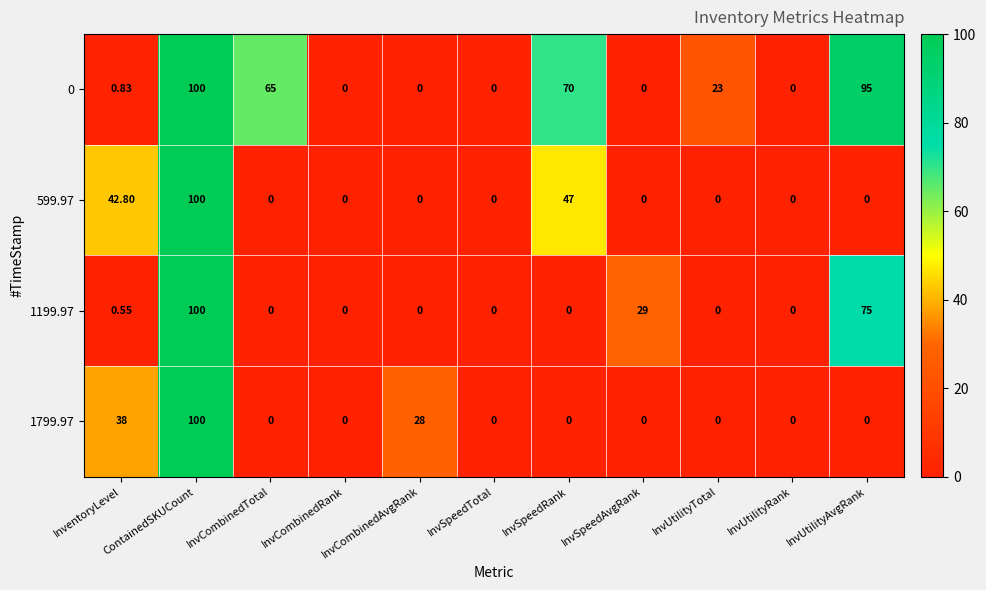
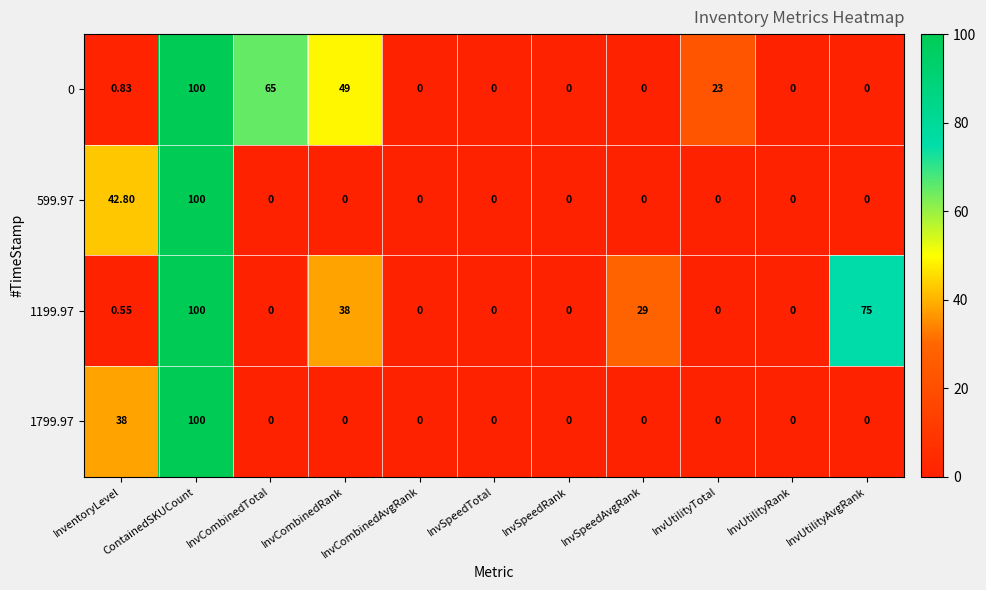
  {
    "0": {
      "InventoryLevel": 0.83,
      "ContainedSKUCount": 100,
      "InvCombinedTotal": 65,
-     "InvCombinedRank": 0,
+     "InvCombinedRank": 49,
      "InvCombinedAvgRank": 0,
      "InvSpeedTotal": 0,
-     "InvSpeedRank": 70,
+     "InvSpeedRank": 0,
      "InvSpeedAvgRank": 0,
      "InvUtilityTotal": 23,
      "InvUtilityRank": 0,
-     "InvUtilityAvgRank": 95
+     "InvUtilityAvgRank": 0
    },
    "599.97": {
      "InventoryLevel": 42.80,
      "ContainedSKUCount": 100,
      "InvCombinedTotal": 0,
      "InvCombinedRank": 0,
      "InvCombinedAvgRank": 0,
      "InvSpeedTotal": 0,
-     "InvSpeedRank": 47,
+     "InvSpeedRank": 0,
      "InvSpeedAvgRank": 0,
      "InvUtilityTotal": 0,
      "InvUtilityRank": 0,
      "InvUtilityAvgRank": 0
    },
    "1199.97": {
      "InventoryLevel": 0.55,
      "ContainedSKUCount": 100,
      "InvCombinedTotal": 0,
-     "InvCombinedRank": 0,
+     "InvCombinedRank": 38,
      "InvCombinedAvgRank": 0,
      "InvSpeedTotal": 0,
      "InvSpeedRank": 0,
      "InvSpeedAvgRank": 29,
      "InvUtilityTotal": 0,
      "InvUtilityRank": 0,
      "InvUtilityAvgRank": 75
    },
    "1799.97": {
      "InventoryLevel": 38,
      "ContainedSKUCount": 100,
      "InvCombinedTotal": 0,
      "InvCombinedRank": 0,
-     "InvCombinedAvgRank": 28,
+     "InvCombinedAvgRank": 0,
      "InvSpeedTotal": 0,
      "InvSpeedRank": 0,
      "InvSpeedAvgRank": 0,
      "InvUtilityTotal": 0,
      "InvUtilityRank": 0,
      "InvUtilityAvgRank": 0
    }
  }
